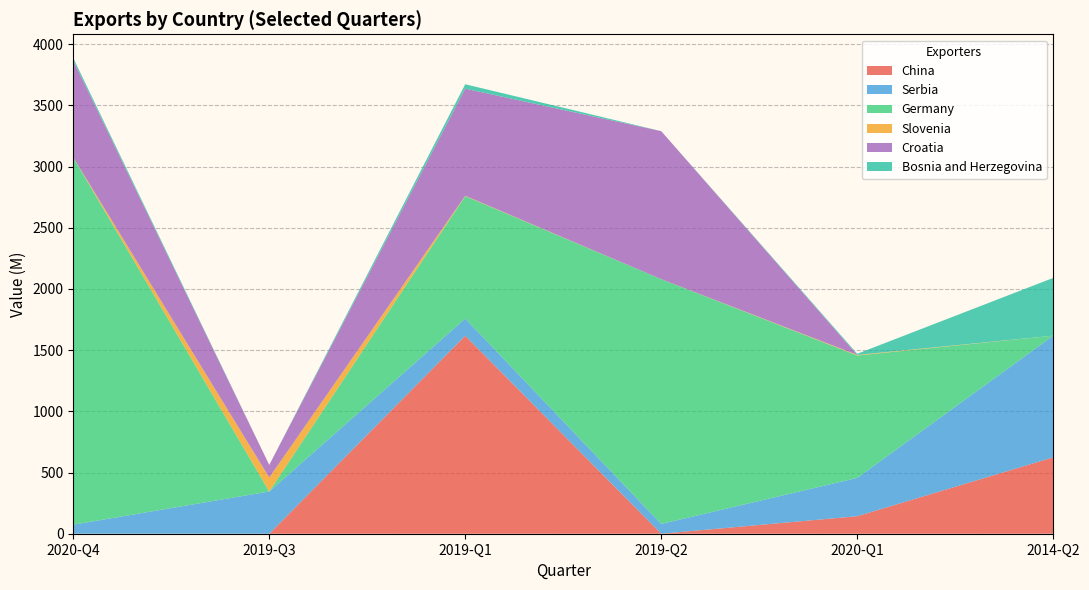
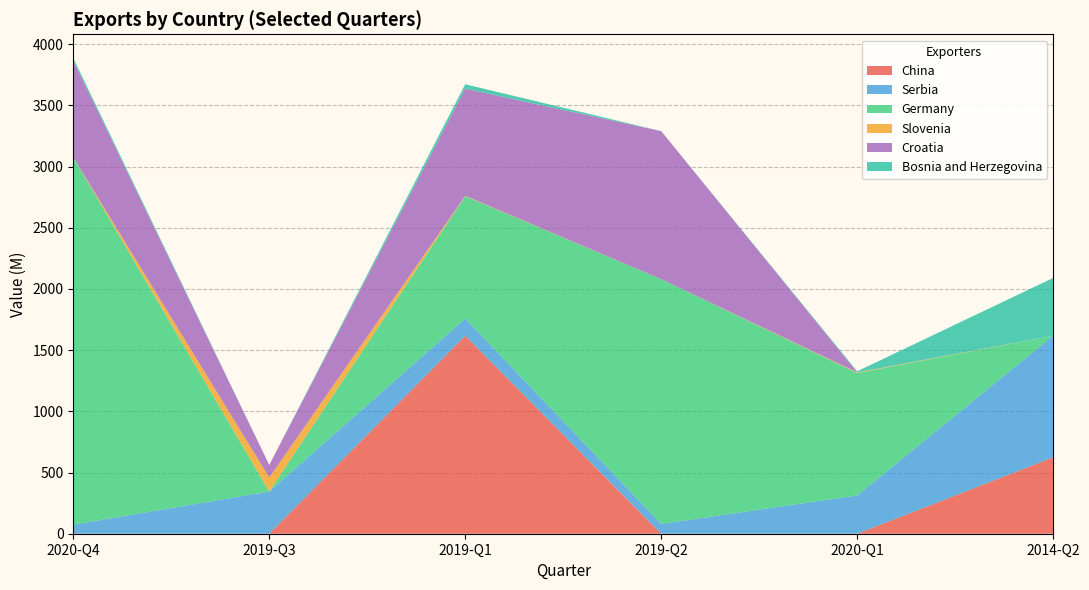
  {
    "China": {
      "2020-Q4": 0,
      "2019-Q3": 0,
      "2019-Q1": 1620,
      "2019-Q2": 0,
-     "2020-Q1": 140,
+     "2020-Q1": 0,
      "2014-Q2": 620
    },
    "Serbia": {
      "2020-Q4": 70,
      "2019-Q1": 140,
      "2019-Q2": 80,
      "2020-Q1": 310
    },
    "Slovenia": {
      "2019-Q3": 110
    },
    "Croatia": {
      "2019-Q1": 880
    }
  }
